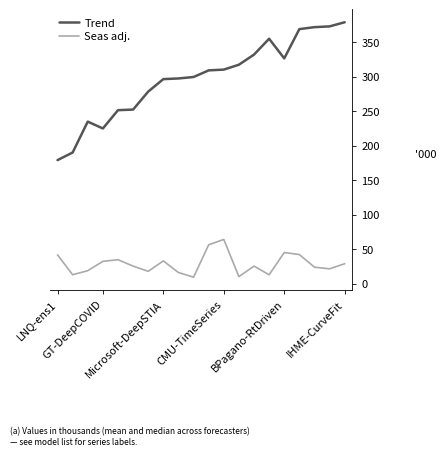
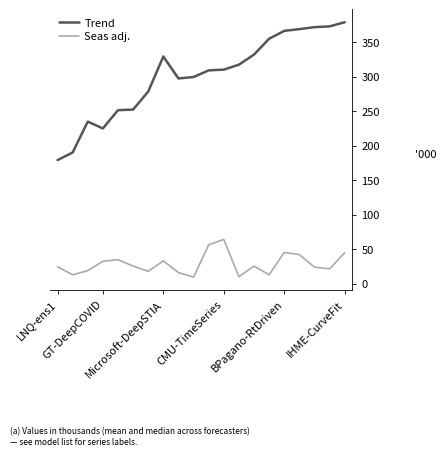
  {
    "Trend": {
      "LNQ-ens1": 180,
      "GT-DeepCOVID": 230,
-     "Microsoft-DeepSTIA": 300,
+     "Microsoft-DeepSTIA": 330,
      "CMU-TimeSeries": 310,
-     "BPagano-RtDriven": 330,
+     "BPagano-RtDriven": 370,
      "IHME-CurveFit": 380
    },
    "Seas adj.": {
-     "LNQ-ens1": 40,
+     "LNQ-ens1": 20,
      "GT-DeepCOVID": 30,
      "Microsoft-DeepSTIA": 30,
      "CMU-TimeSeries": 60,
      "BPagano-RtDriven": 50,
-     "IHME-CurveFit": 30
+     "IHME-CurveFit": 40
    }
  }
